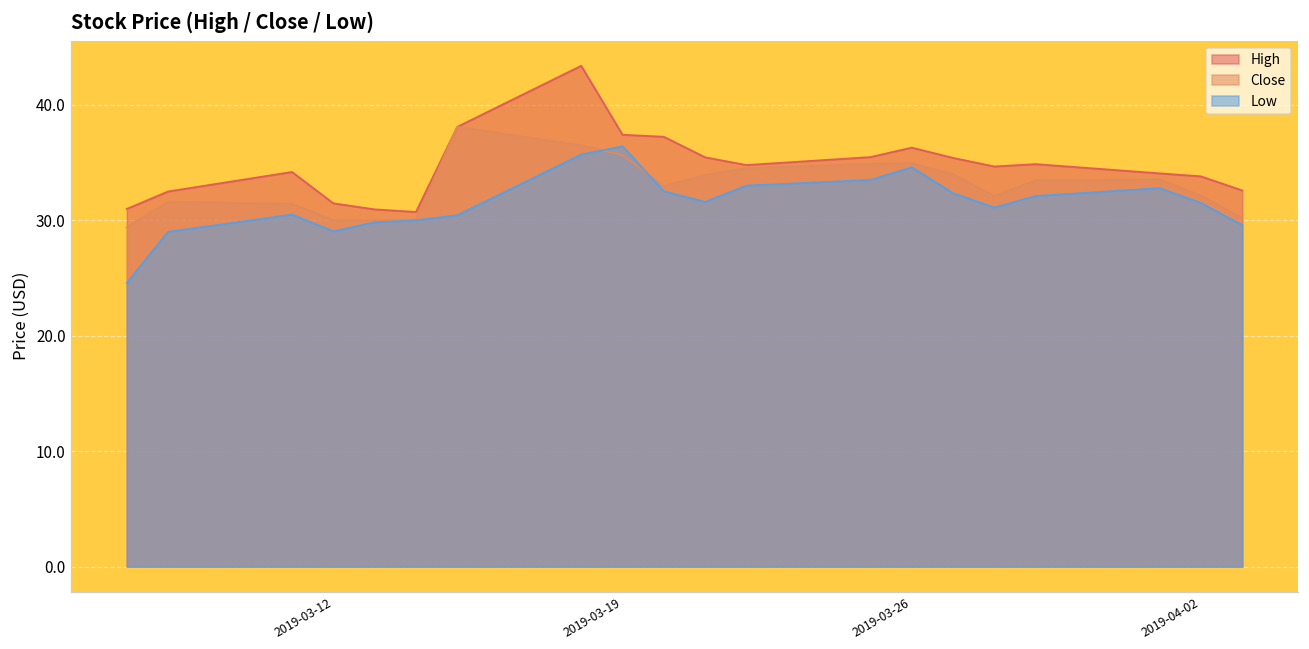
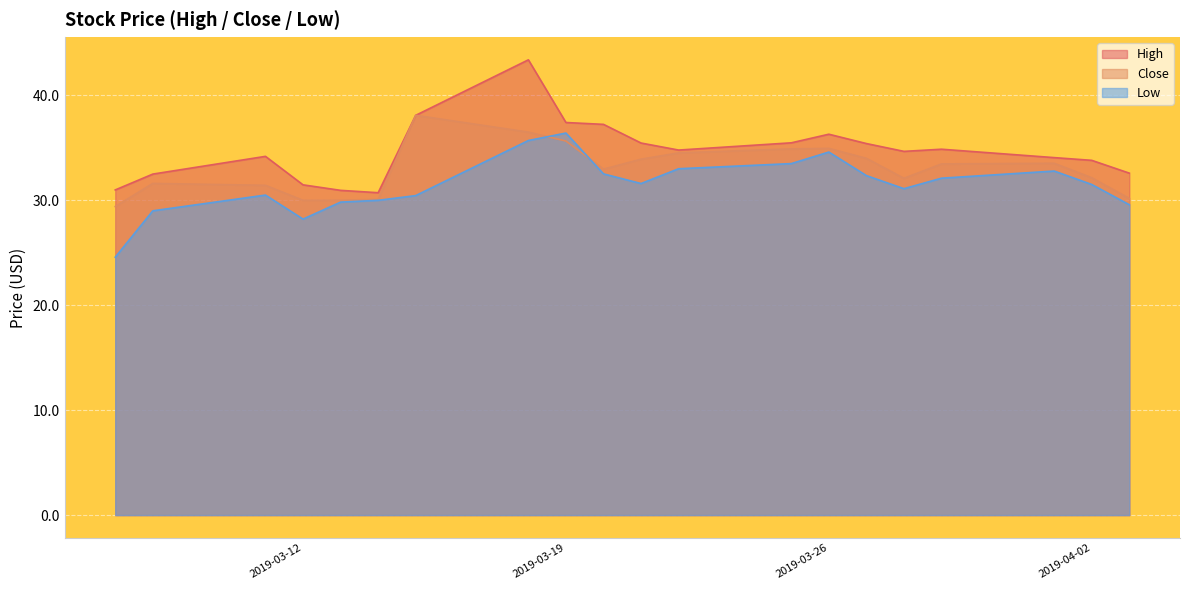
  {
    "Low": {
-     "2019-03-12": 29.1,
+     "2019-03-12": 28.2,
      "2019-03-19": 36.4,
      "2019-03-26": 34.6,
      "2019-04-02": 31.5
    }
  }
